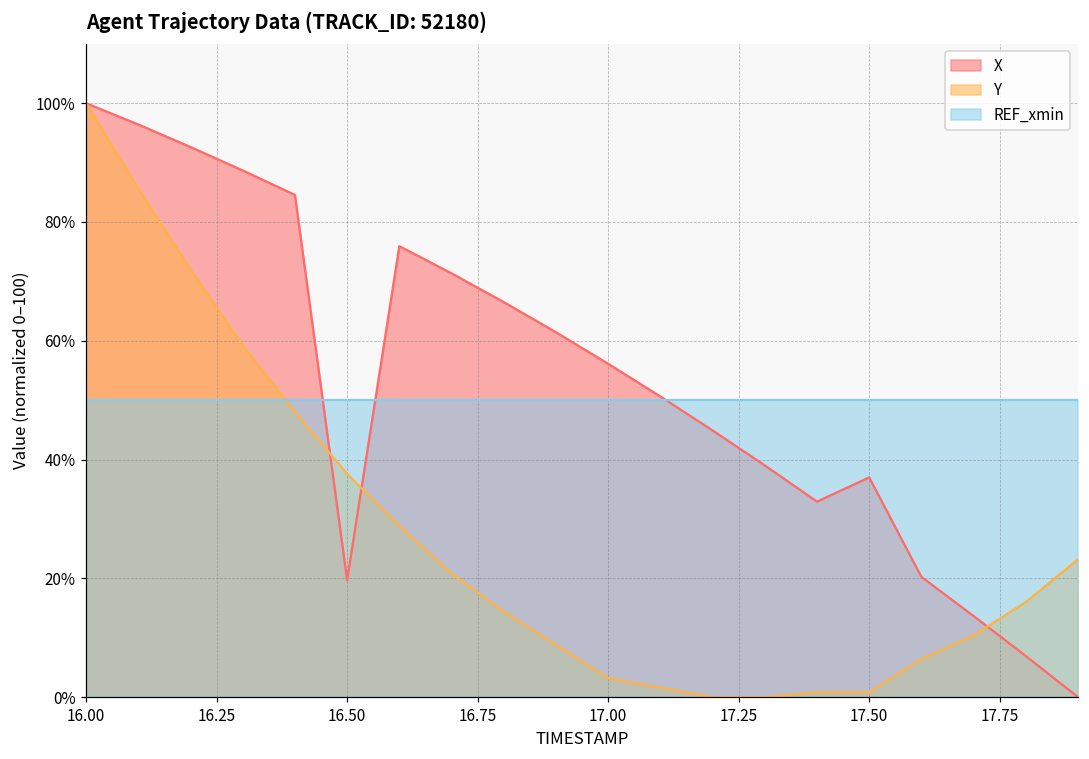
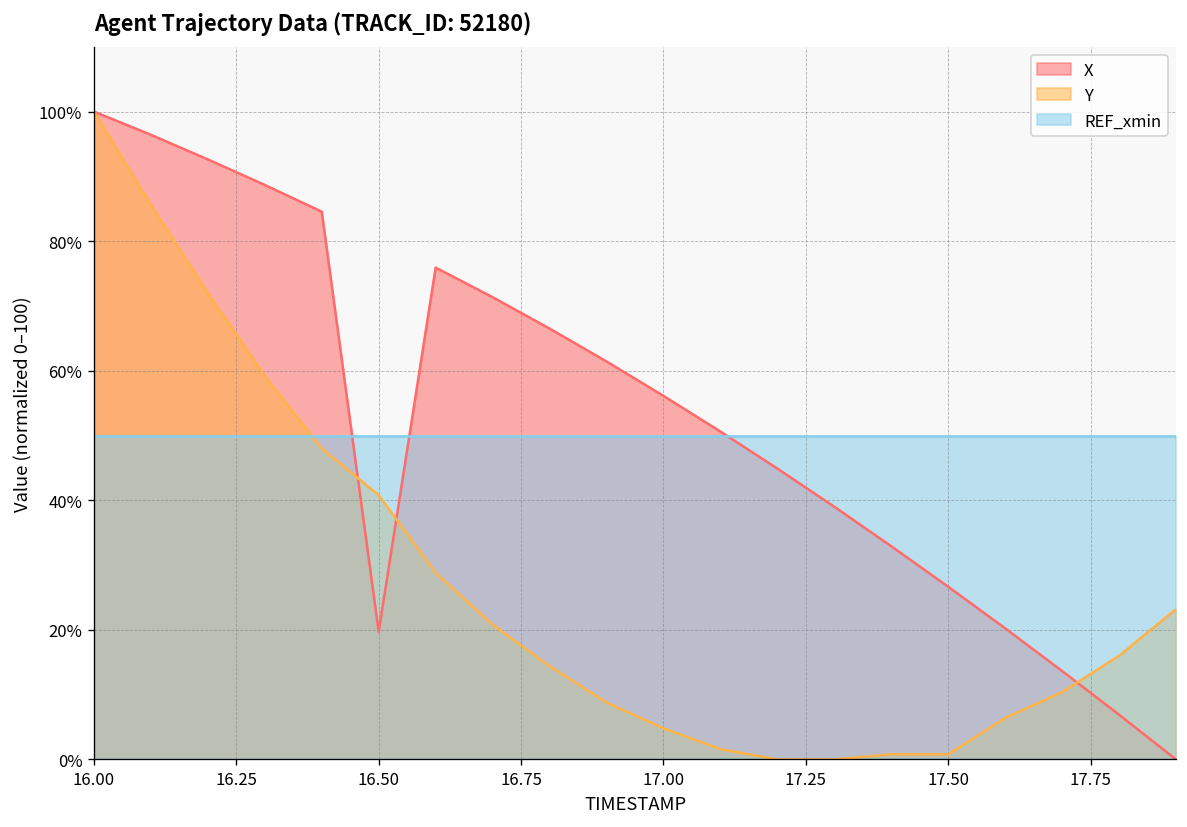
  {
    "X": {
      "16.50": "20%",
      "17.00": "56%",
-     "17.50": "37%"
+     "17.50": "27%"
    },
    "Y": {
-     "16.50": "38%",
-     "17.00": "3%",
+     "16.50": "41%",
+     "17.00": "5%",
      "17.50": "1%"
    },
    "REF_xmin": {
      "16.00": "50%",
      "16.50": "50%",
      "17.00": "50%",
      "17.50": "50%"
    }
  }
